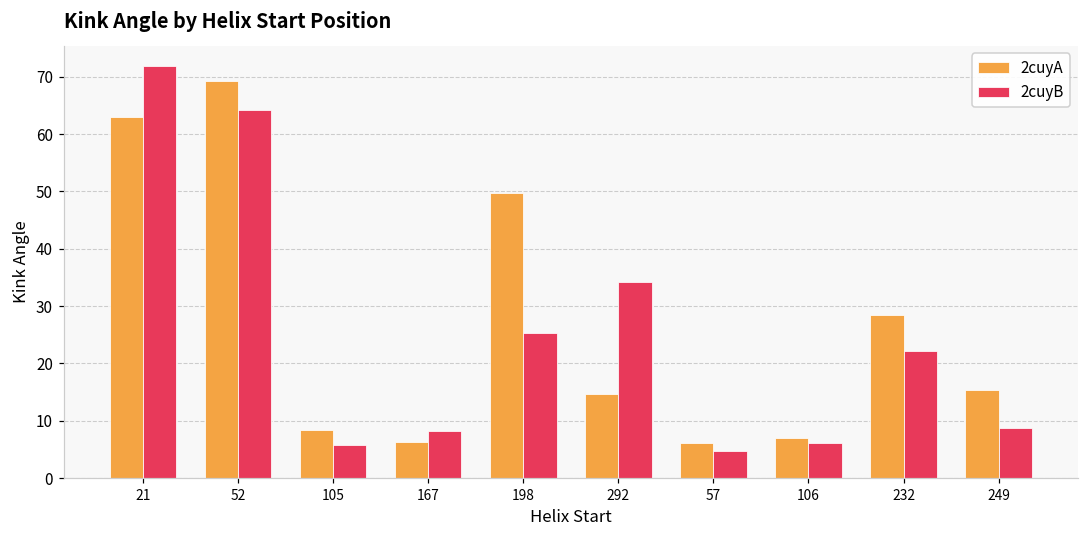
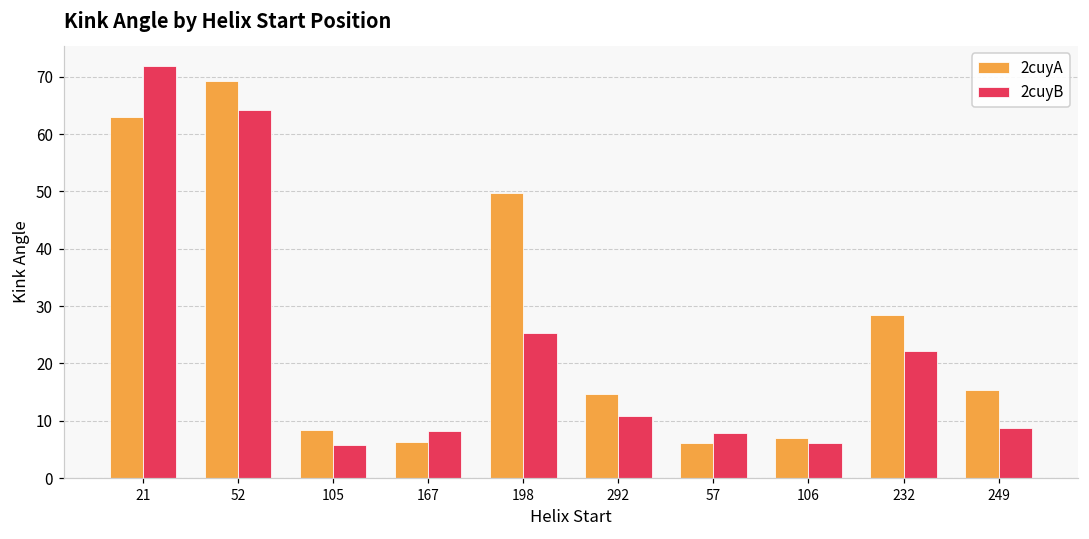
  {
    "2cuyA": {
      "21": 63,
      "52": 69,
      "105": 8,
      "167": 6,
      "198": 50,
      "292": 15,
      "57": 6,
      "106": 7,
      "232": 28,
      "249": 15
    },
    "2cuyB": {
      "21": 72,
      "52": 64,
      "105": 6,
      "167": 8,
      "198": 25,
-     "292": 34,
-     "57": 5,
+     "292": 11,
+     "57": 8,
      "106": 6,
      "232": 22,
      "249": 9
    }
  }
